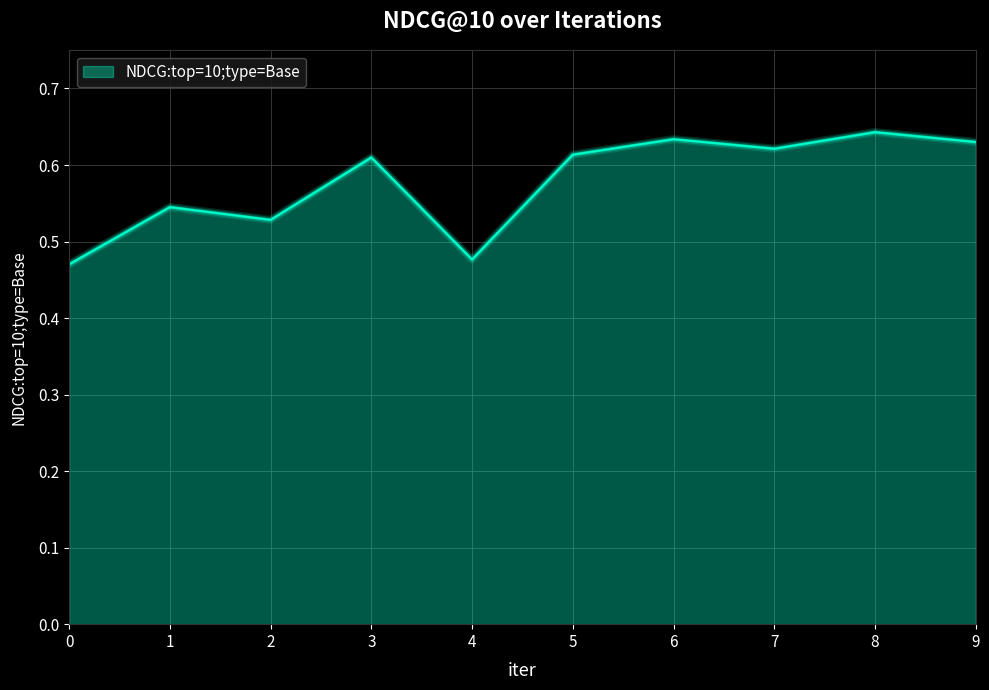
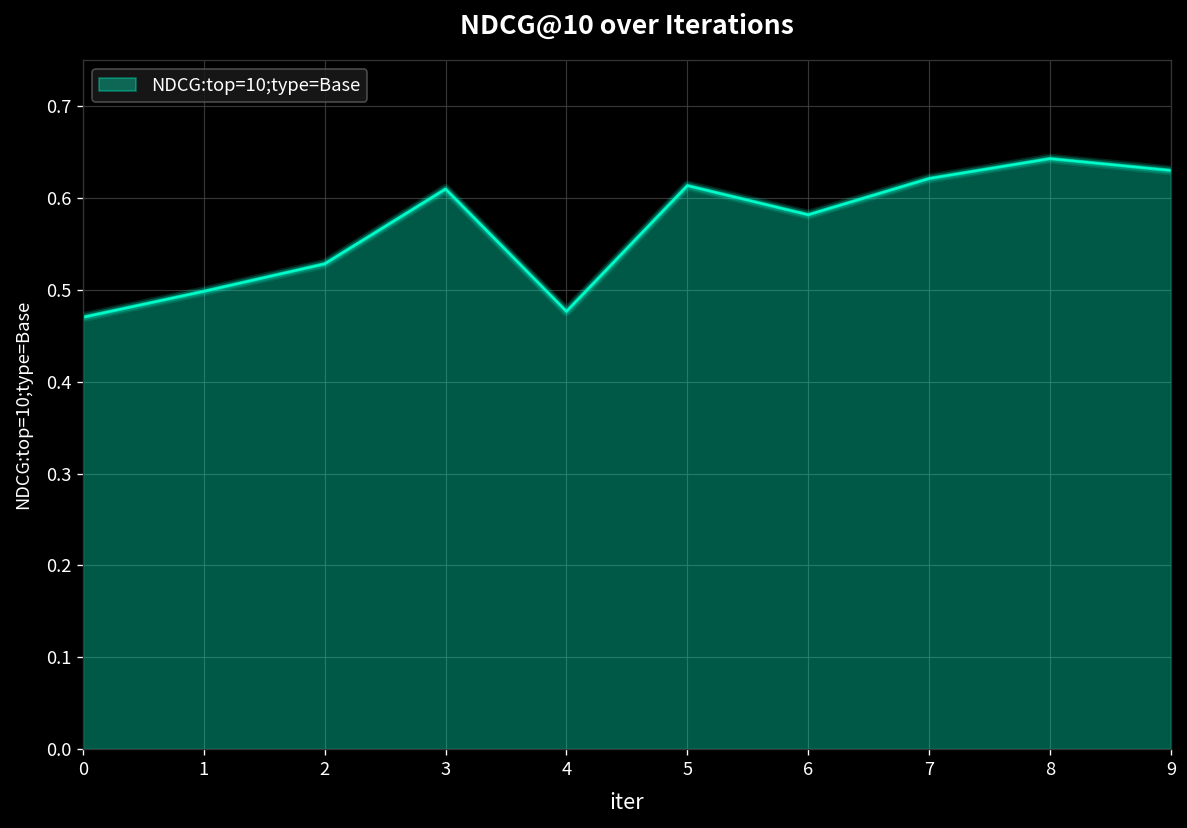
  {
    "0": 0.47,
-   "1": 0.55,
+   "1": 0.50,
    "2": 0.53,
    "3": 0.61,
    "4": 0.48,
    "5": 0.61,
-   "6": 0.63,
+   "6": 0.58,
    "7": 0.62,
    "8": 0.64,
    "9": 0.63
  }
